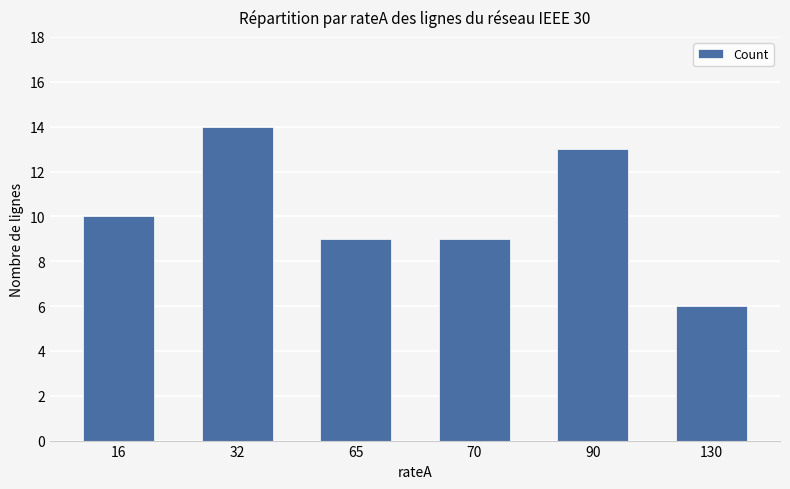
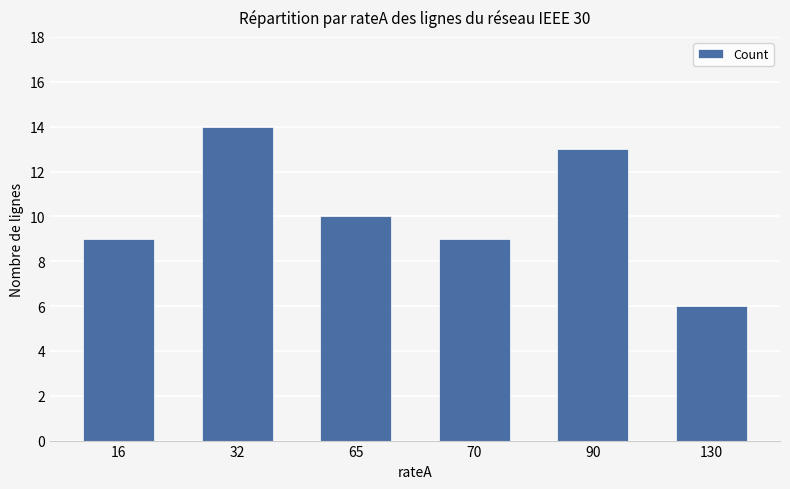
  {
-   "16": 10,
+   "16": 9,
    "32": 14,
-   "65": 9,
+   "65": 10,
    "70": 9,
    "90": 13,
    "130": 6
  }
